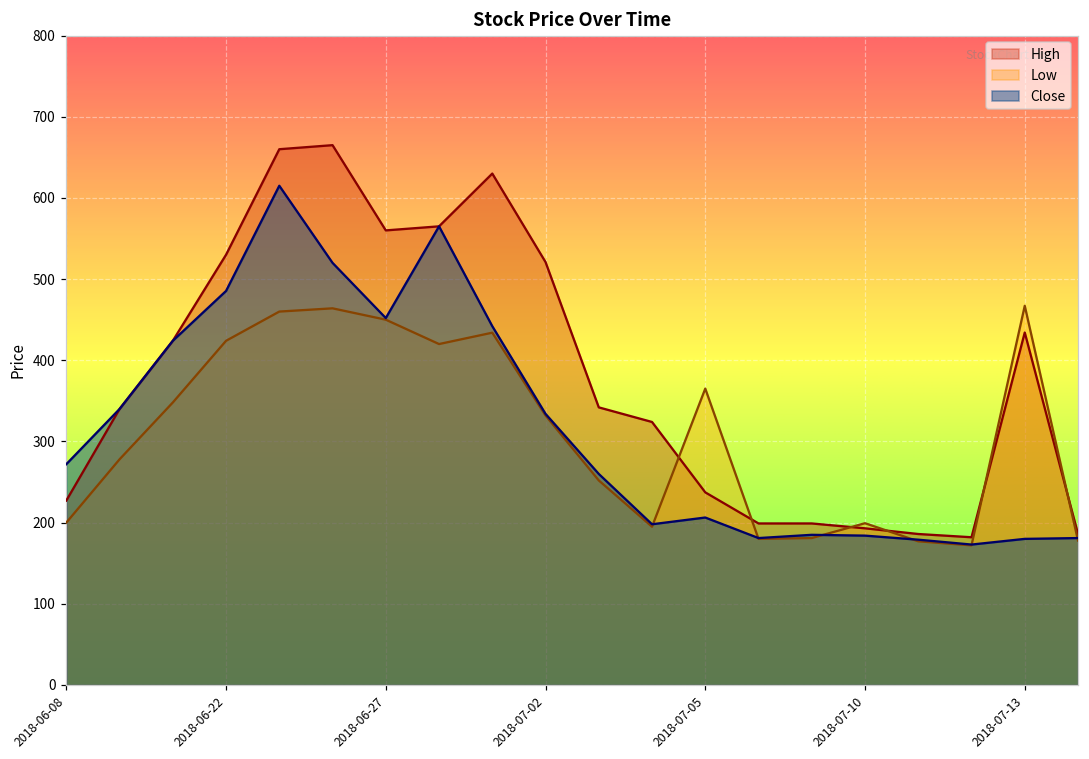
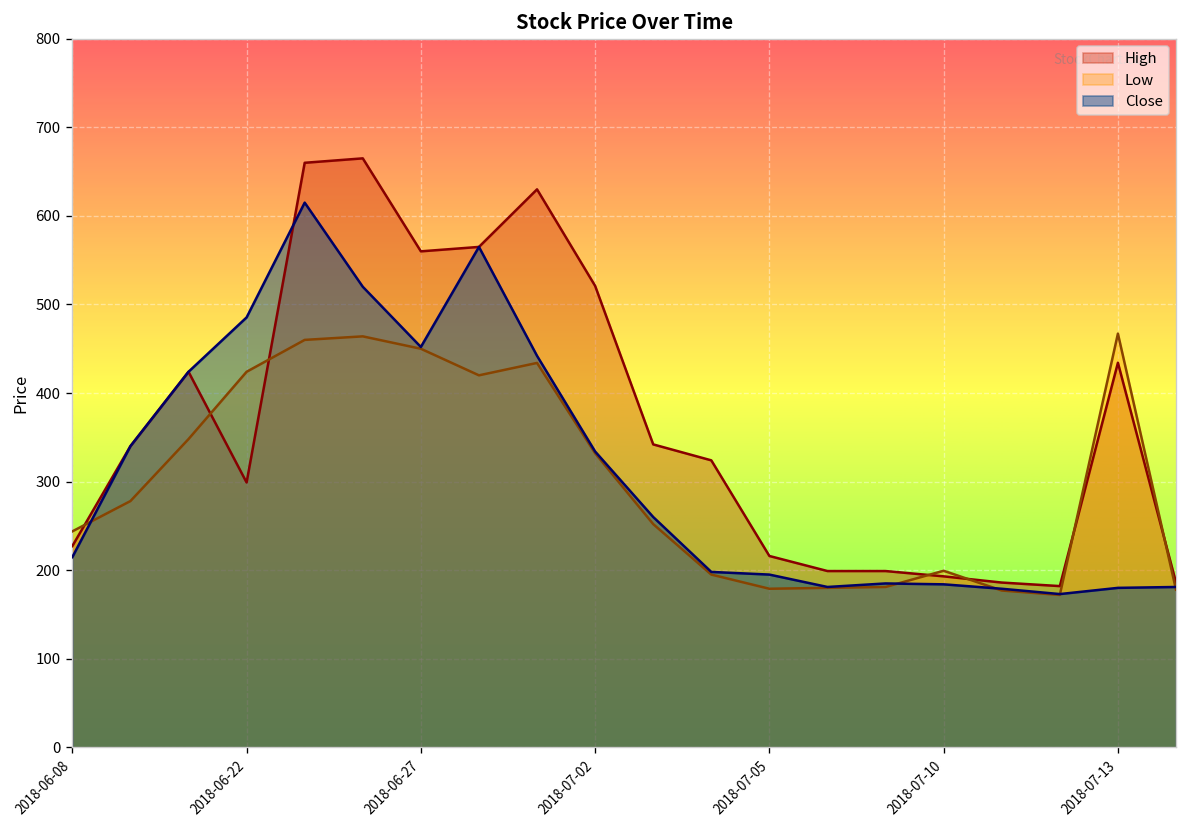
  {
    "High": {
      "2018-06-08": 230,
-     "2018-06-22": 530,
+     "2018-06-22": 300,
      "2018-06-27": 560,
      "2018-07-02": 520,
-     "2018-07-05": 240,
+     "2018-07-05": 220,
      "2018-07-10": 190,
      "2018-07-13": 430
    },
    "Low": {
-     "2018-06-08": 200,
+     "2018-06-08": 240,
      "2018-06-22": 420,
-     "2018-07-05": 370,
+     "2018-07-05": 180,
      "2018-07-10": 200,
      "2018-07-13": 470
    },
    "Close": {
-     "2018-06-08": 270,
+     "2018-06-08": 210,
      "2018-06-22": 490,
-     "2018-07-05": 210,
+     "2018-07-05": 200,
      "2018-07-10": 180,
      "2018-07-13": 180
    }
  }
